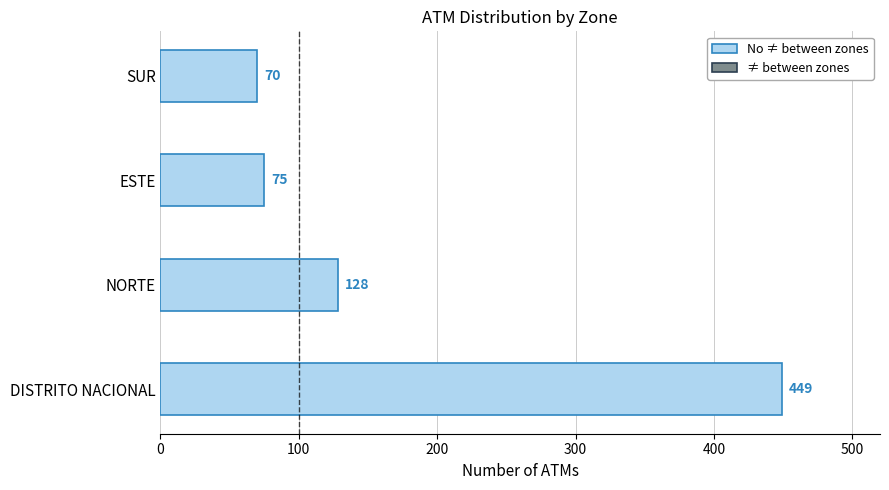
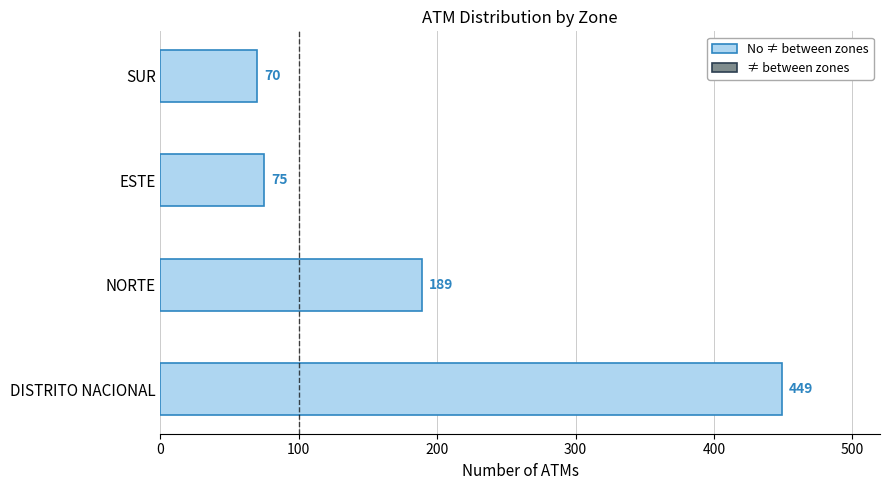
  {
    "SUR": 70,
    "ESTE": 75,
-   "NORTE": 128,
+   "NORTE": 189,
    "DISTRITO NACIONAL": 449
  }
